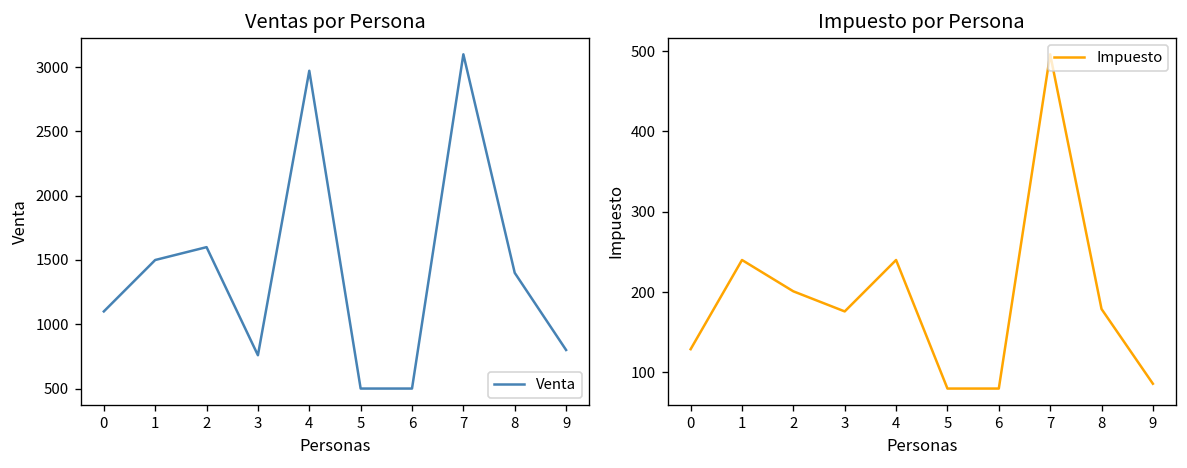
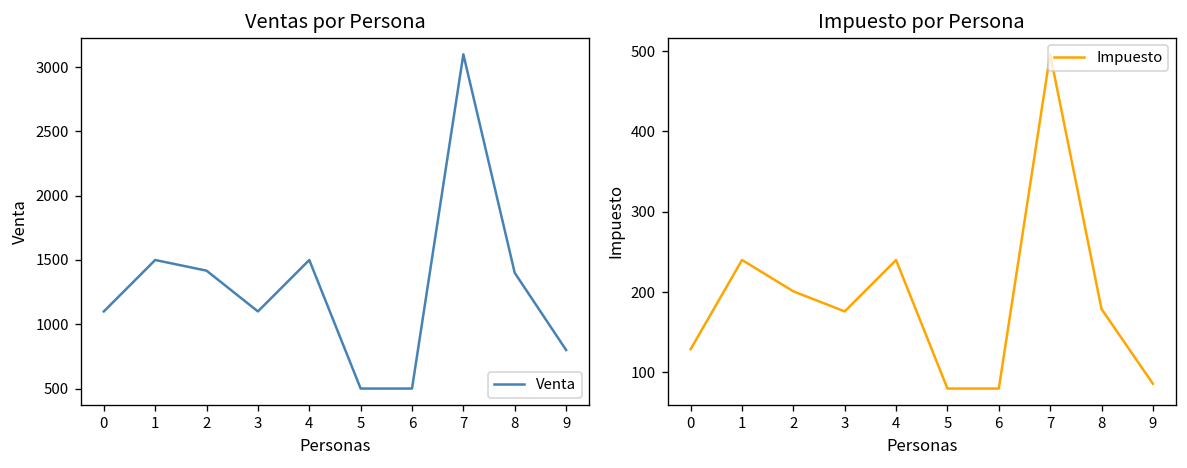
  {
    "Ventas por Persona": {
      "0": 1100,
      "1": 1500,
-     "2": 1600,
-     "3": 760,
-     "4": 2970,
+     "2": 1420,
+     "3": 1100,
+     "4": 1500,
      "5": 500,
      "6": 500,
      "7": 3100,
      "8": 1400,
      "9": 800
    },
    "Impuesto por Persona": {
      "0": 130,
      "1": 240,
      "2": 200,
      "3": 180,
      "4": 240,
      "5": 80,
      "6": 80,
      "8": 180,
      "9": 90
    }
  }
